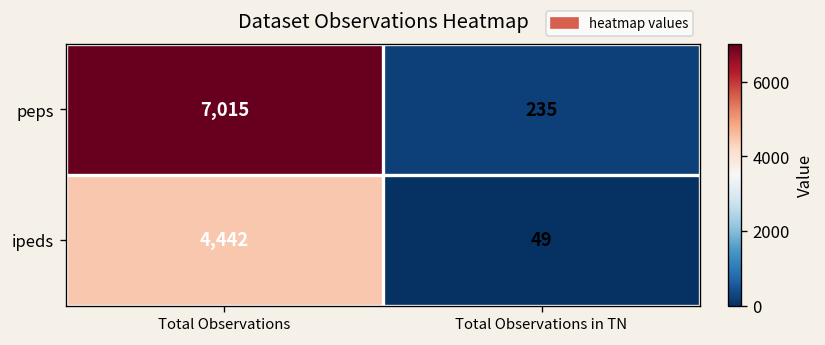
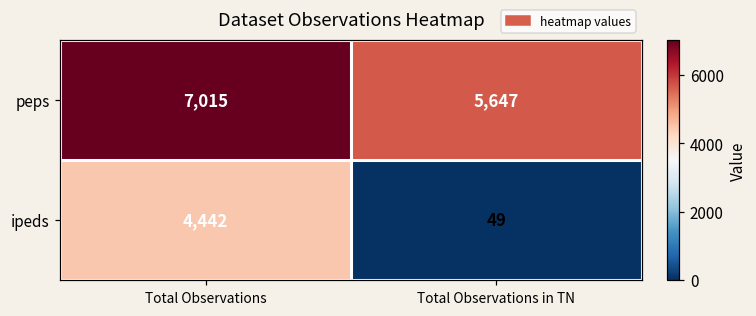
  {
    "peps": {
      "Total Observations": "7,015",
-     "Total Observations in TN": "235"
+     "Total Observations in TN": "5,647"
    },
    "ipeds": {
      "Total Observations": "4,442",
      "Total Observations in TN": "49"
    }
  }
